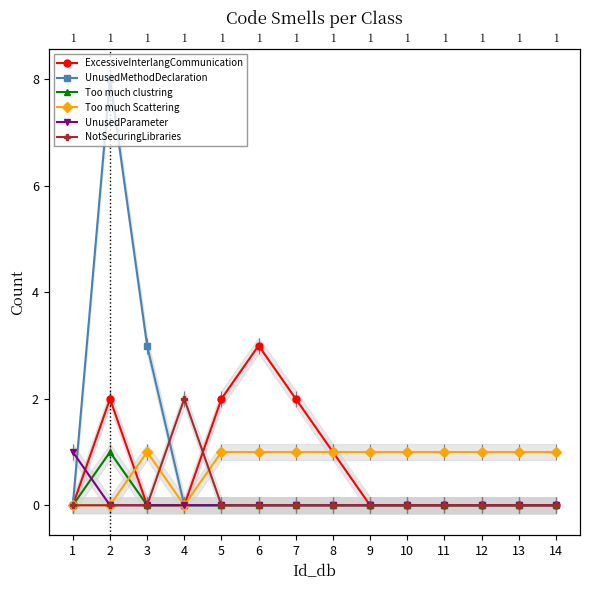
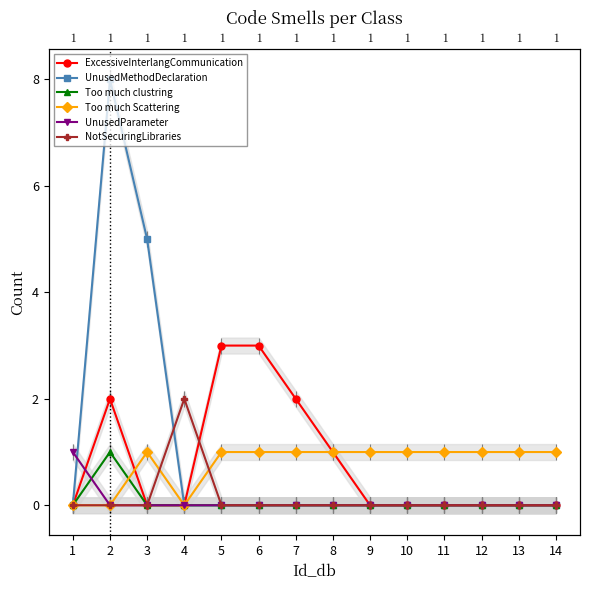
  {
    "ExcessiveInterlangCommunication": {
      "2": 2,
-     "5": 2,
+     "5": 3,
      "6": 3,
      "7": 2
    },
    "UnusedMethodDeclaration": {
-     "3": 3
+     "3": 5
    },
    "Too much clustring": {
      "2": 1
    },
    "Too much Scattering": {
      "3": 1,
      "5": 1,
      "6": 1,
      "7": 1,
      "9": 1,
      "10": 1,
      "11": 1,
      "12": 1,
      "13": 1,
      "14": 1
    },
    "UnusedParameter": {
      "1": 1
    },
    "NotSecuringLibraries": {
      "4": 2
    }
  }
